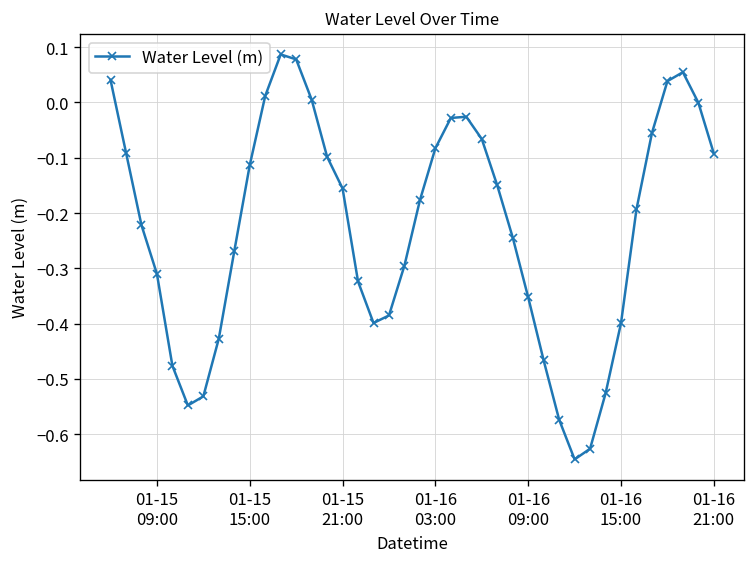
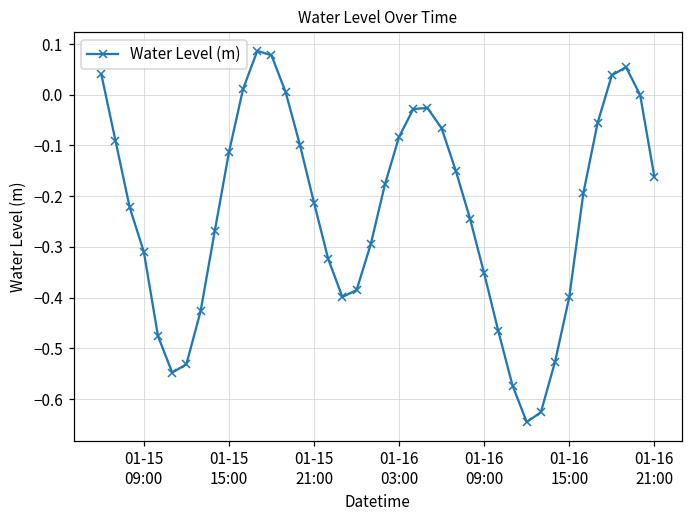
  {
    "01-15 09:00": -0.31,
    "01-15 15:00": -0.11,
-   "01-15 21:00": -0.16,
+   "01-15 21:00": -0.21,
    "01-16 03:00": -0.08,
    "01-16 09:00": -0.35,
    "01-16 15:00": -0.40,
-   "01-16 21:00": -0.09
+   "01-16 21:00": -0.16
  }
